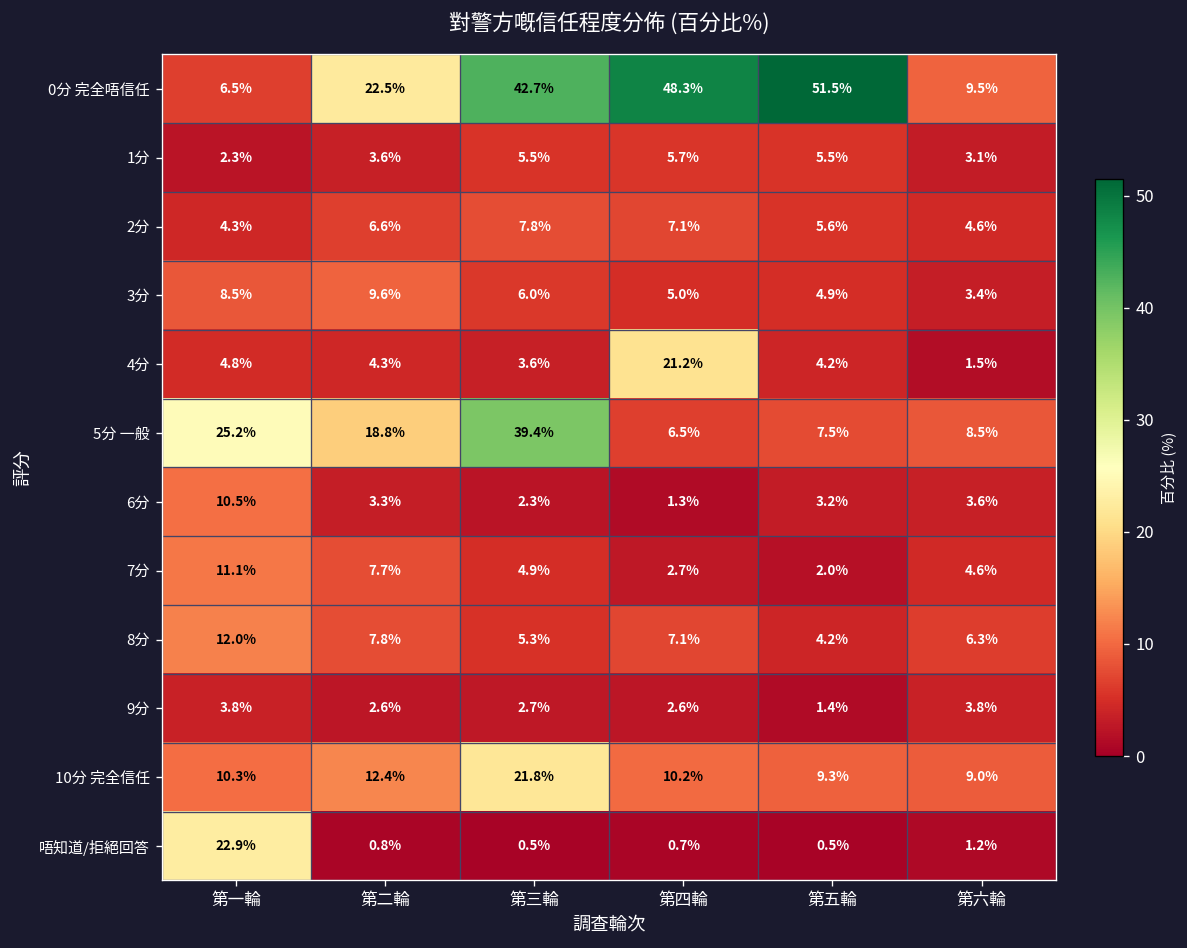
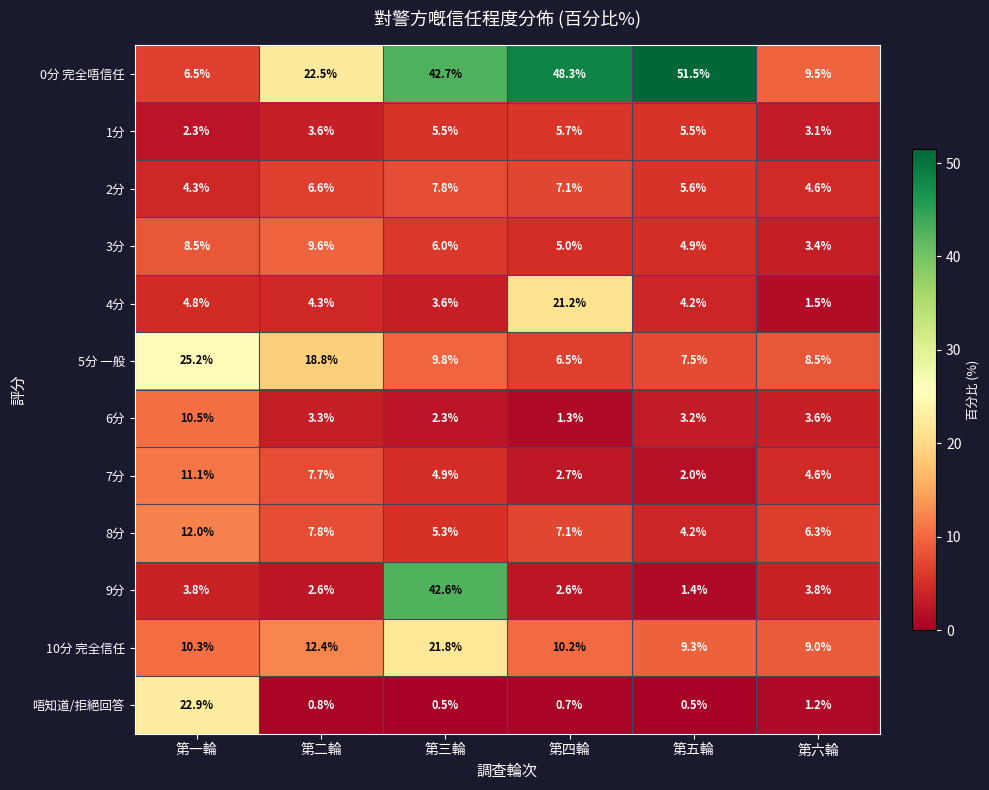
  {
    "0分 完全唔信任": {
      "第一輪": "6.5%",
      "第二輪": "22.5%",
      "第三輪": "42.7%",
      "第四輪": "48.3%",
      "第五輪": "51.5%",
      "第六輪": "9.5%"
    },
    "1分": {
      "第一輪": "2.3%",
      "第二輪": "3.6%",
      "第三輪": "5.5%",
      "第四輪": "5.7%",
      "第五輪": "5.5%",
      "第六輪": "3.1%"
    },
    "2分": {
      "第一輪": "4.3%",
      "第二輪": "6.6%",
      "第三輪": "7.8%",
      "第四輪": "7.1%",
      "第五輪": "5.6%",
      "第六輪": "4.6%"
    },
    "3分": {
      "第一輪": "8.5%",
      "第二輪": "9.6%",
      "第三輪": "6.0%",
      "第四輪": "5.0%",
      "第五輪": "4.9%",
      "第六輪": "3.4%"
    },
    "4分": {
      "第一輪": "4.8%",
      "第二輪": "4.3%",
      "第三輪": "3.6%",
      "第四輪": "21.2%",
      "第五輪": "4.2%",
      "第六輪": "1.5%"
    },
    "5分 一般": {
      "第一輪": "25.2%",
      "第二輪": "18.8%",
-     "第三輪": "39.4%",
+     "第三輪": "9.8%",
      "第四輪": "6.5%",
      "第五輪": "7.5%",
      "第六輪": "8.5%"
    },
    "6分": {
      "第一輪": "10.5%",
      "第二輪": "3.3%",
      "第三輪": "2.3%",
      "第四輪": "1.3%",
      "第五輪": "3.2%",
      "第六輪": "3.6%"
    },
    "7分": {
      "第一輪": "11.1%",
      "第二輪": "7.7%",
      "第三輪": "4.9%",
      "第四輪": "2.7%",
      "第五輪": "2.0%",
      "第六輪": "4.6%"
    },
    "8分": {
      "第一輪": "12.0%",
      "第二輪": "7.8%",
      "第三輪": "5.3%",
      "第四輪": "7.1%",
      "第五輪": "4.2%",
      "第六輪": "6.3%"
    },
    "9分": {
      "第一輪": "3.8%",
      "第二輪": "2.6%",
-     "第三輪": "2.7%",
+     "第三輪": "42.6%",
      "第四輪": "2.6%",
      "第五輪": "1.4%",
      "第六輪": "3.8%"
    },
    "10分 完全信任": {
      "第一輪": "10.3%",
      "第二輪": "12.4%",
      "第三輪": "21.8%",
      "第四輪": "10.2%",
      "第五輪": "9.3%",
      "第六輪": "9.0%"
    },
    "唔知道/拒絕回答": {
      "第一輪": "22.9%",
      "第二輪": "0.8%",
      "第三輪": "0.5%",
      "第四輪": "0.7%",
      "第五輪": "0.5%",
      "第六輪": "1.2%"
    }
  }
